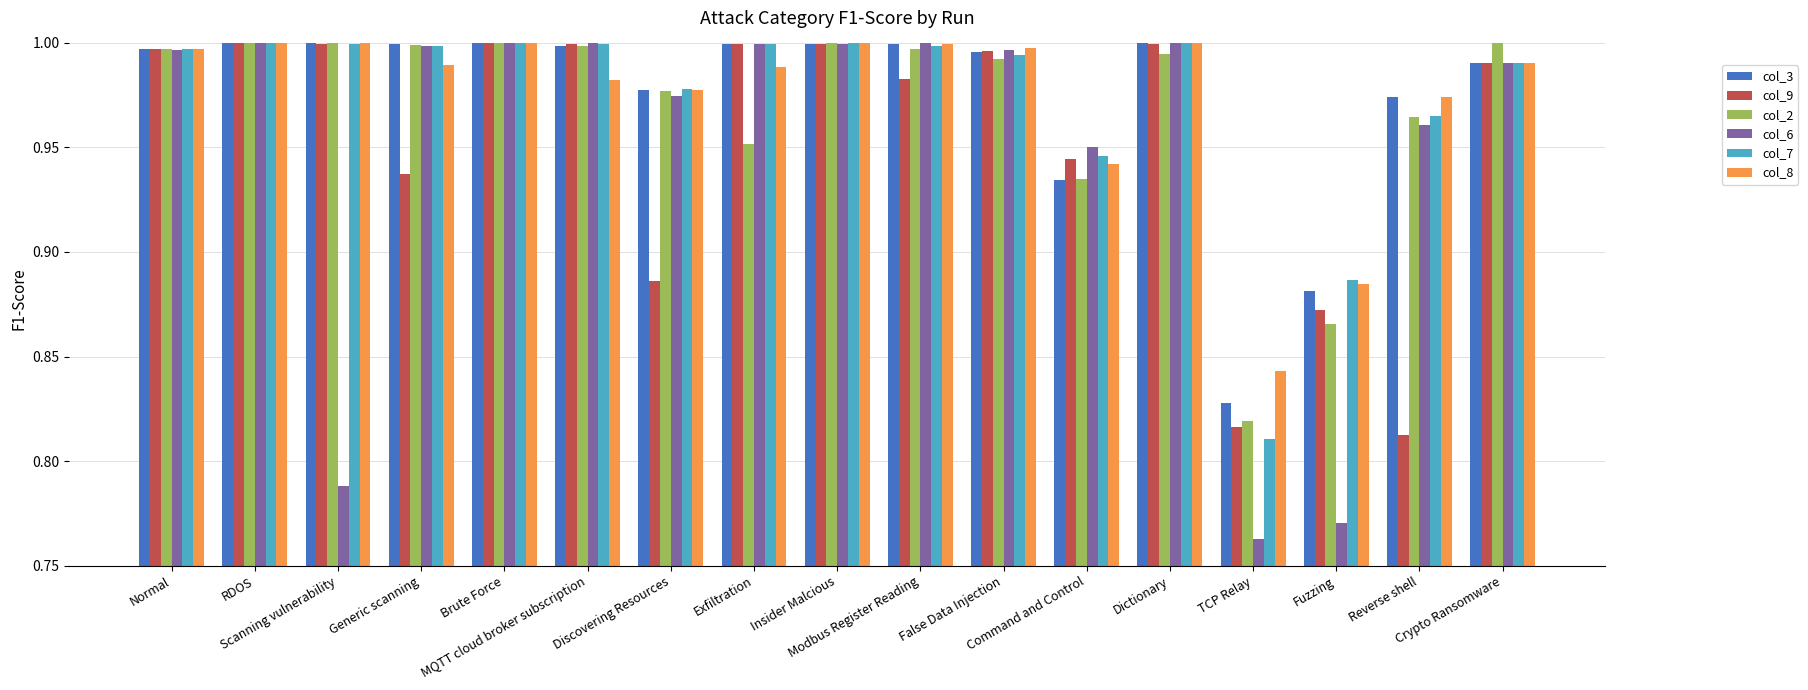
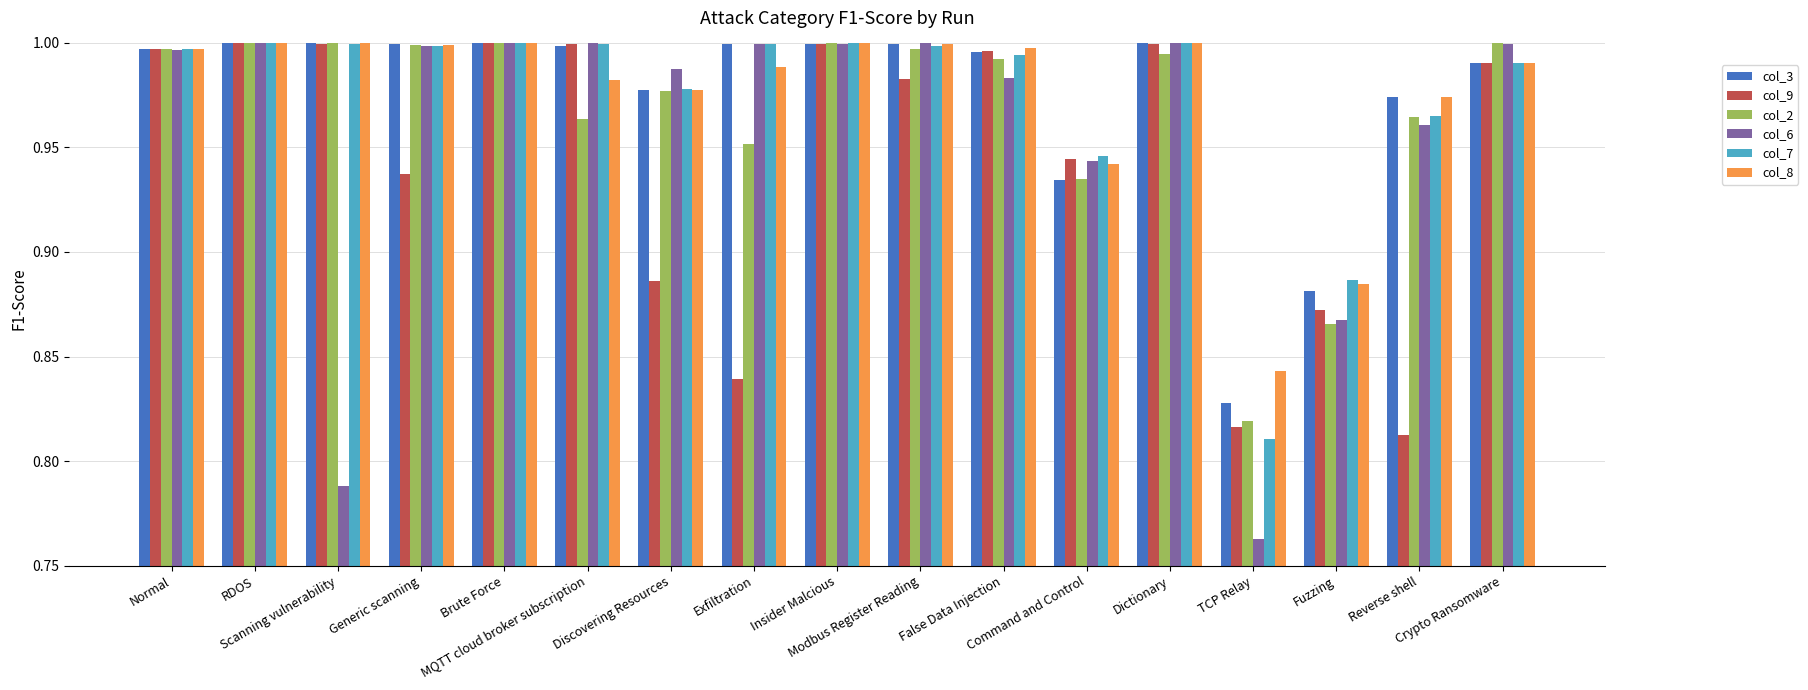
  {
    "col_9": {
      "Normal": 0.997,
      "RDOS": 1.000,
      "Scanning vulnerability": 1.000,
      "Generic scanning": 0.937,
      "Brute Force": 1.000,
      "MQTT cloud broker subscription": 0.999,
      "Discovering Resources": 0.886,
-     "Exfiltration": 0.999,
+     "Exfiltration": 0.839,
      "Insider Malcious": 1.000,
      "Modbus Register Reading": 0.983,
      "False Data Injection": 0.996,
      "Command and Control": 0.945,
      "Dictionary": 0.999,
      "TCP Relay": 0.816,
      "Fuzzing": 0.872,
      "Reverse shell": 0.812,
      "Crypto Ransomware": 0.990
    },
    "col_2": {
      "Normal": 0.997,
      "RDOS": 1.000,
      "Scanning vulnerability": 1.000,
      "Generic scanning": 0.999,
      "Brute Force": 1.000,
-     "MQTT cloud broker subscription": 0.999,
+     "MQTT cloud broker subscription": 0.964,
      "Discovering Resources": 0.977,
      "Exfiltration": 0.951,
      "Insider Malcious": 1.000,
      "Modbus Register Reading": 0.997,
      "False Data Injection": 0.992,
      "Command and Control": 0.935,
      "Dictionary": 0.995,
      "TCP Relay": 0.819,
      "Fuzzing": 0.866,
      "Reverse shell": 0.965,
      "Crypto Ransomware": 1.000
    },
    "col_6": {
      "Normal": 0.997,
      "RDOS": 1.000,
      "Scanning vulnerability": 0.788,
      "Generic scanning": 0.999,
      "Brute Force": 1.000,
      "MQTT cloud broker subscription": 1.000,
-     "Discovering Resources": 0.974,
+     "Discovering Resources": 0.987,
      "Exfiltration": 0.999,
      "Insider Malcious": 0.999,
      "Modbus Register Reading": 1.000,
-     "False Data Injection": 0.997,
-     "Command and Control": 0.950,
+     "False Data Injection": 0.983,
+     "Command and Control": 0.944,
      "Dictionary": 1.000,
      "TCP Relay": 0.763,
-     "Fuzzing": 0.770,
+     "Fuzzing": 0.868,
      "Reverse shell": 0.961,
-     "Crypto Ransomware": 0.990
+     "Crypto Ransomware": 0.999
    },
    "col_8": {
      "Normal": 0.997,
      "RDOS": 1.000,
      "Scanning vulnerability": 1.000,
-     "Generic scanning": 0.989,
+     "Generic scanning": 0.999,
      "Brute Force": 1.000,
      "MQTT cloud broker subscription": 0.982,
      "Discovering Resources": 0.978,
      "Exfiltration": 0.988,
      "Insider Malcious": 1.000,
      "Modbus Register Reading": 0.999,
      "False Data Injection": 0.997,
      "Command and Control": 0.942,
      "Dictionary": 1.000,
      "TCP Relay": 0.843,
      "Fuzzing": 0.885,
      "Reverse shell": 0.974,
      "Crypto Ransomware": 0.990
    }
  }
